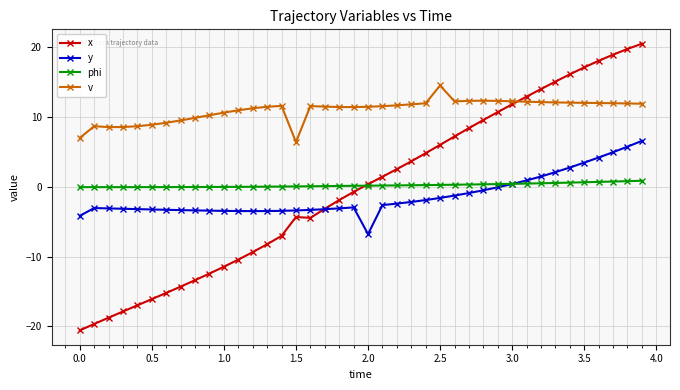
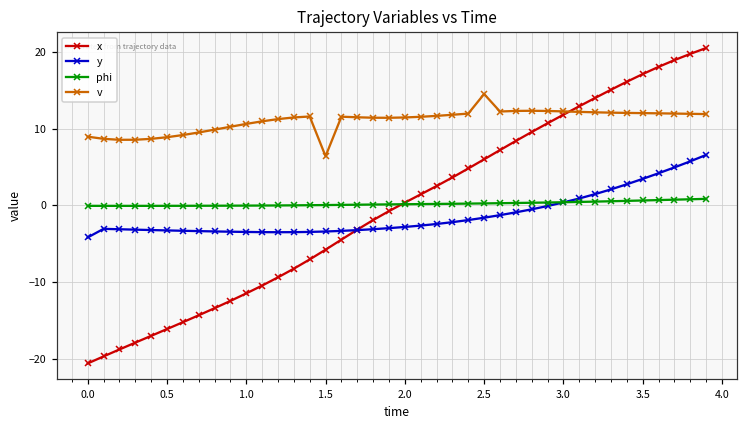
  {
    "x": {
      "0.0": -21,
      "0.5": -16,
      "1.0": -11,
-     "1.5": -4,
+     "1.5": -6,
      "2.5": 6,
      "3.0": 12,
      "3.5": 17
    },
    "y": {
      "0.0": -4,
      "0.5": -3,
      "1.0": -3,
      "1.5": -3,
-     "2.0": -7,
+     "2.0": -3,
      "2.5": -2,
      "3.5": 3
    },
    "phi": {
      "0.0": 0,
      "0.5": 0,
      "1.0": 0,
      "1.5": 0,
      "2.5": 0,
      "3.5": 1
    },
    "v": {
-     "0.0": 7,
+     "0.0": 9,
      "0.5": 9,
      "1.0": 11,
      "1.5": 6,
      "2.0": 11,
      "2.5": 15,
      "3.0": 12,
      "3.5": 12
    }
  }
